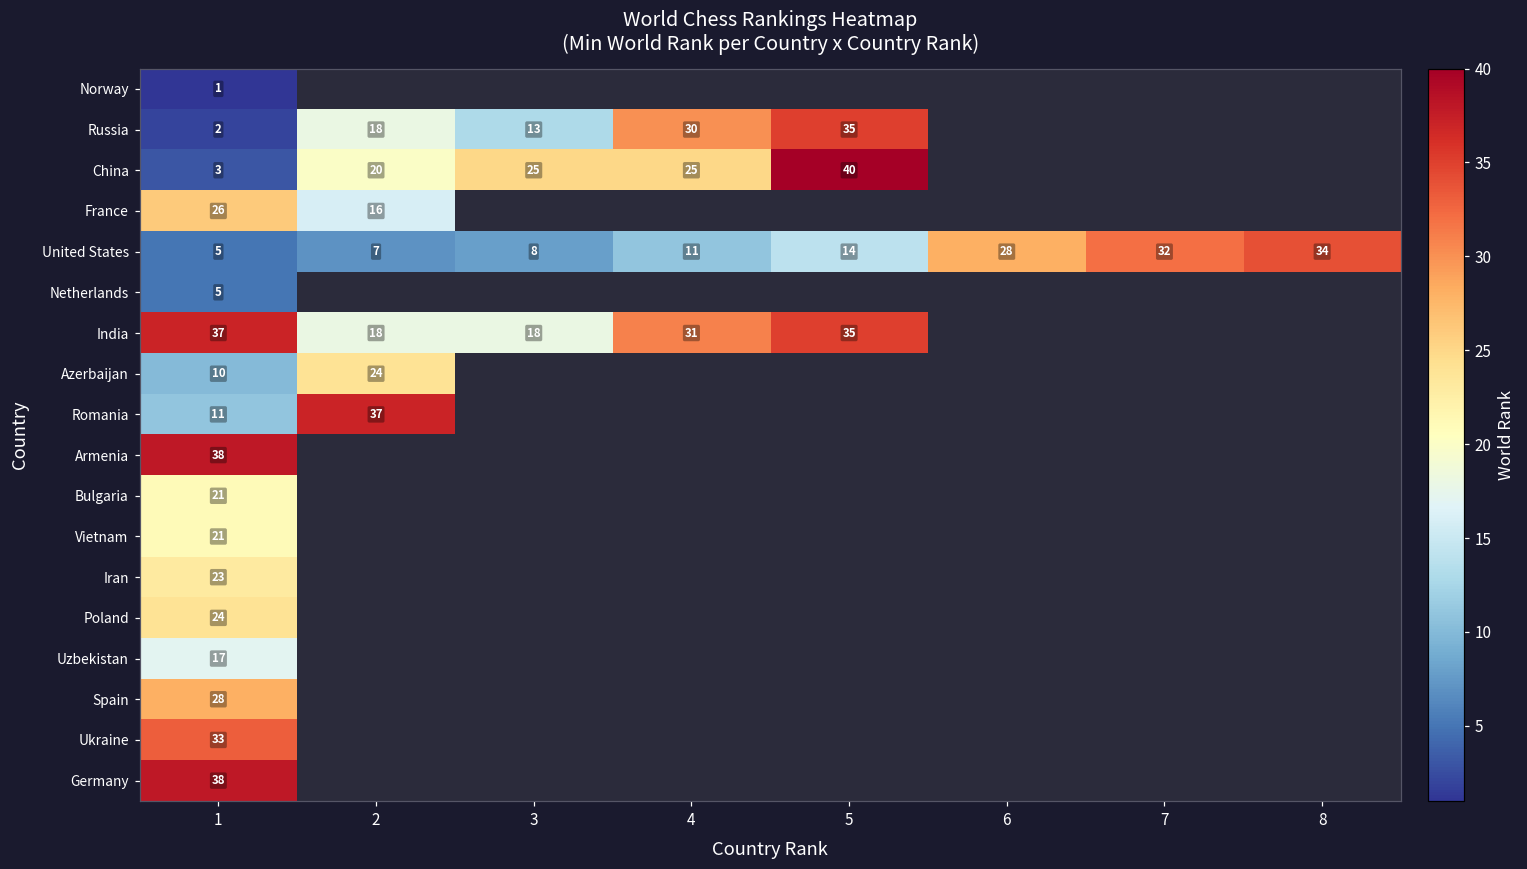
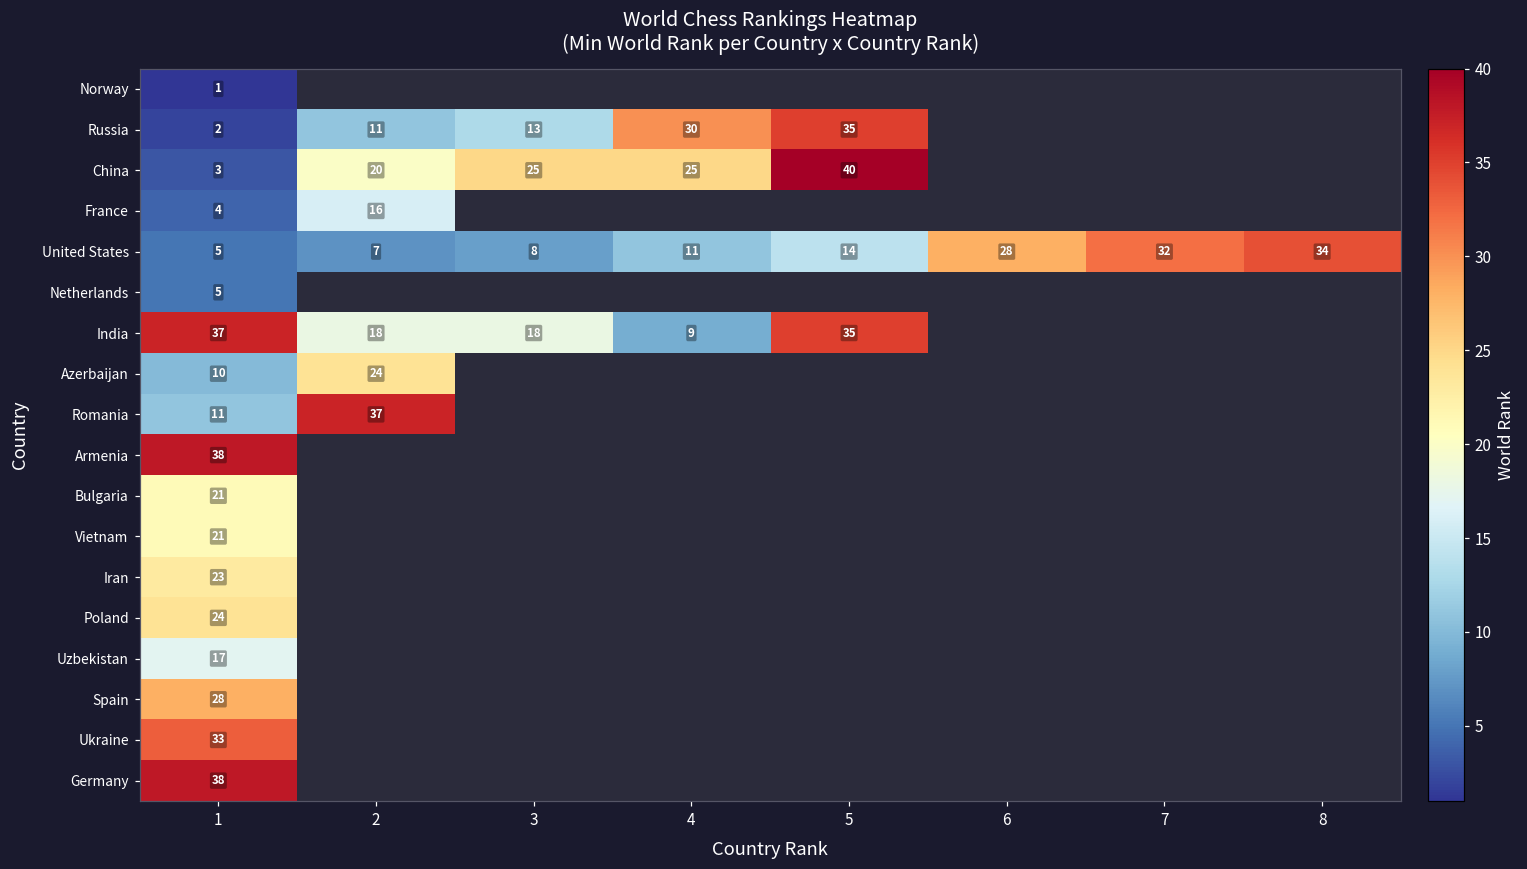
  {
    "Russia": {
-     "2": 18
+     "2": 11
    },
    "France": {
-     "1": 26
+     "1": 4
    },
    "India": {
-     "4": 31
+     "4": 9
    }
  }
